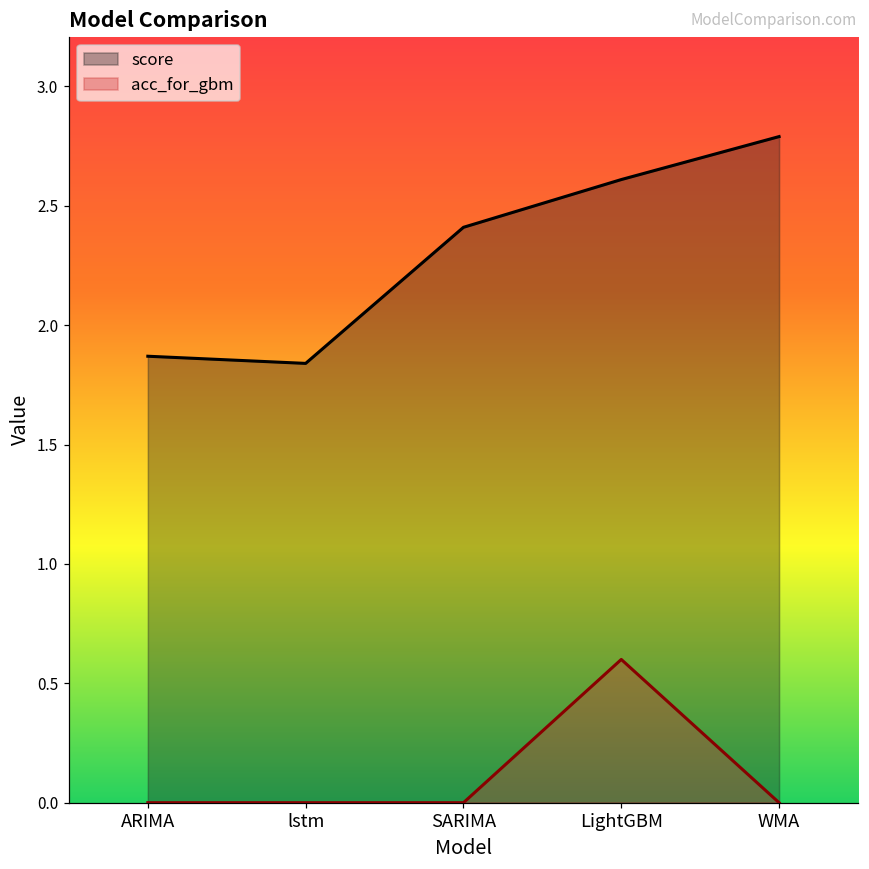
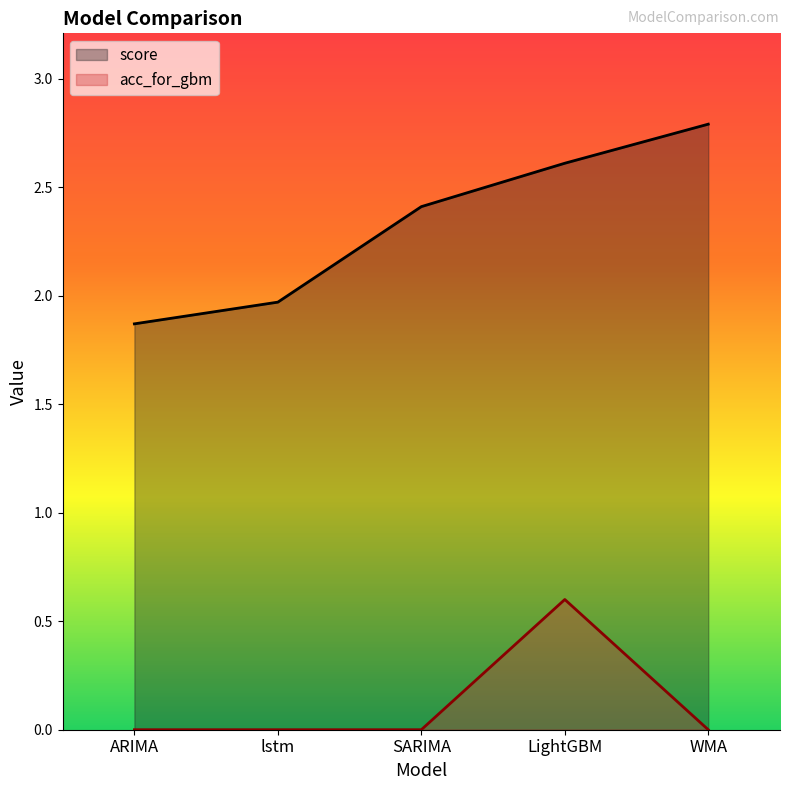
  {
    "score": {
      "ARIMA": 1.87,
-     "lstm": 1.84,
+     "lstm": 1.97,
      "SARIMA": 2.41,
      "LightGBM": 2.61,
      "WMA": 2.79
    },
    "acc_for_gbm": {
      "ARIMA": 0.00,
      "lstm": 0.00,
      "SARIMA": 0.00,
      "LightGBM": 0.60,
      "WMA": 0.00
    }
  }
